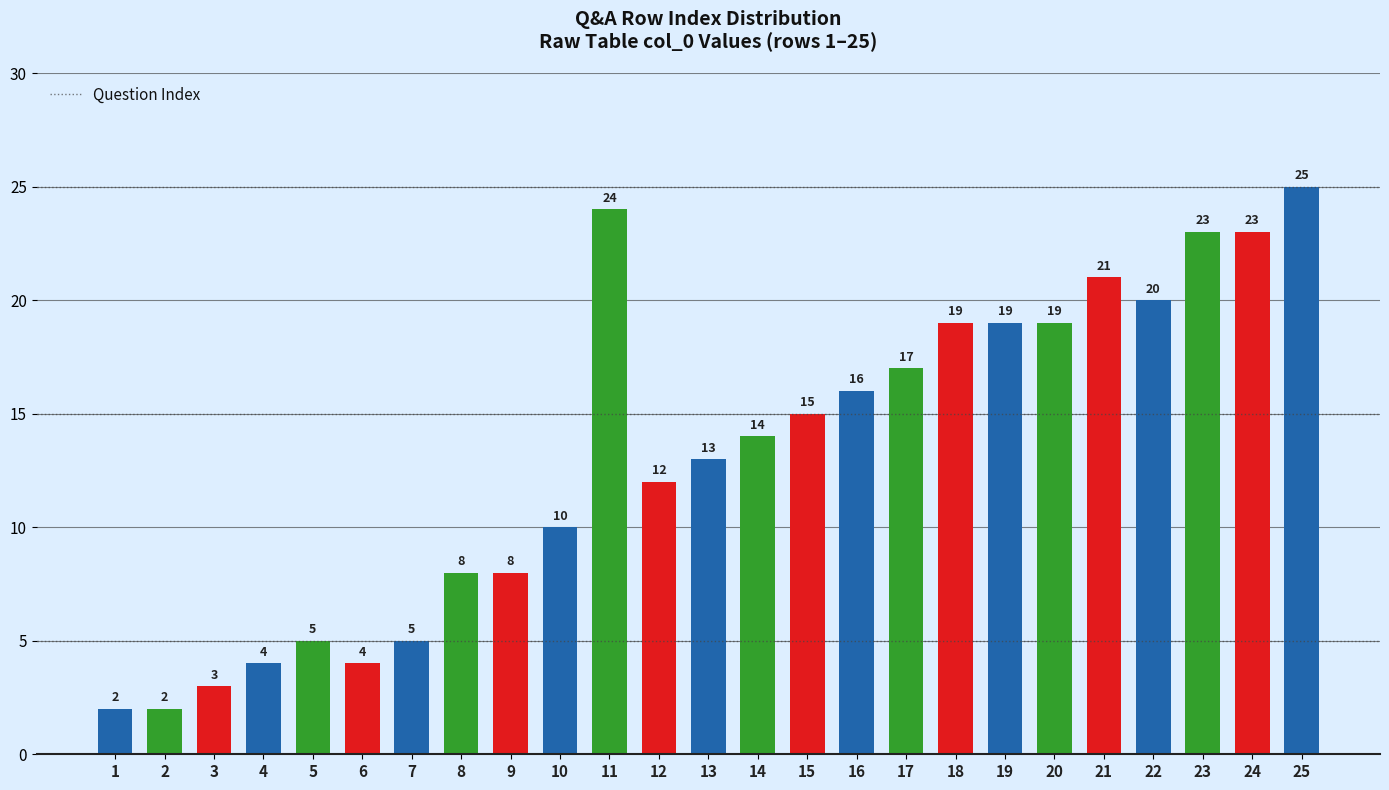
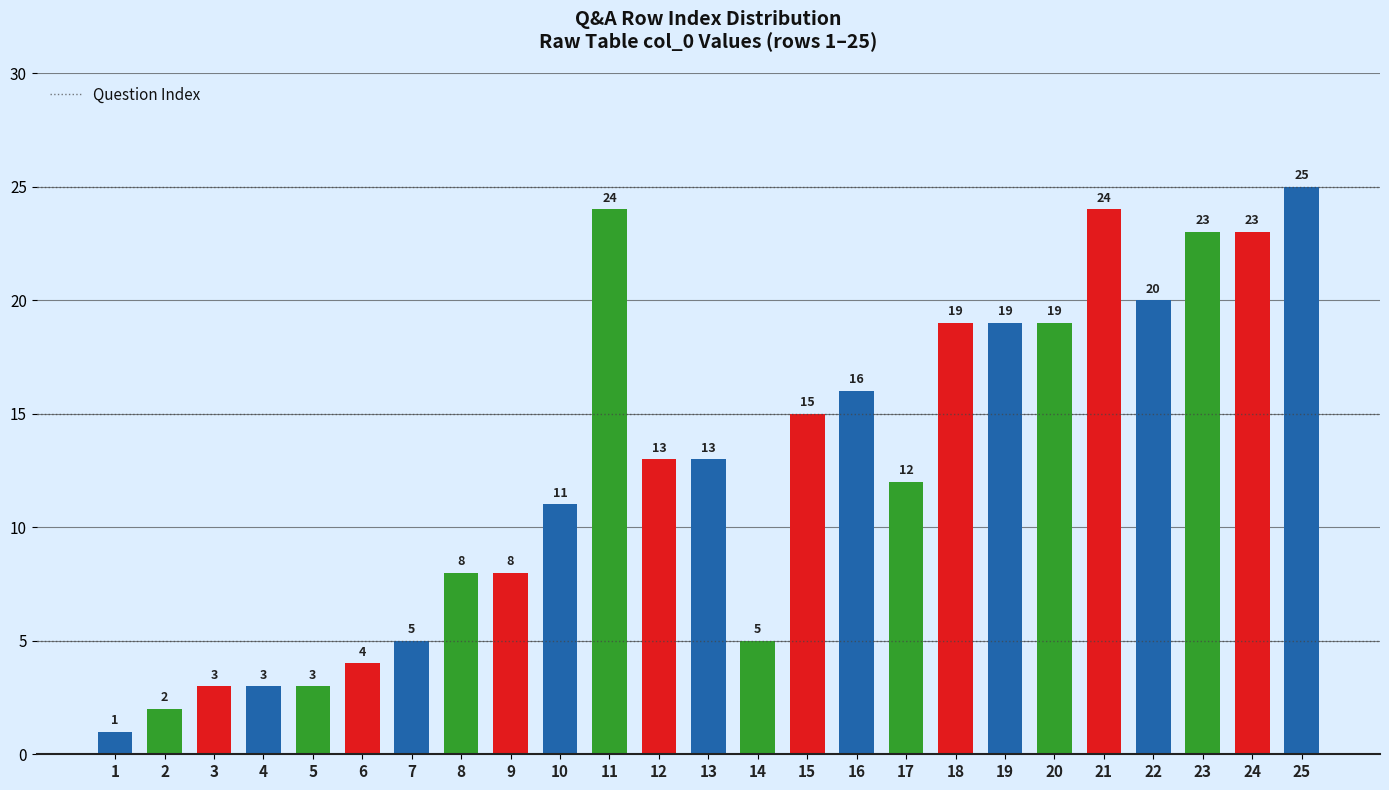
  {
-   "1": 2,
+   "1": 1,
    "2": 2,
    "3": 3,
-   "4": 4,
-   "5": 5,
+   "4": 3,
+   "5": 3,
    "6": 4,
    "7": 5,
    "8": 8,
    "9": 8,
-   "10": 10,
+   "10": 11,
    "11": 24,
-   "12": 12,
+   "12": 13,
    "13": 13,
-   "14": 14,
+   "14": 5,
    "15": 15,
    "16": 16,
-   "17": 17,
+   "17": 12,
    "18": 19,
    "19": 19,
    "20": 19,
-   "21": 21,
+   "21": 24,
    "22": 20,
    "23": 23,
    "24": 23,
    "25": 25
  }
